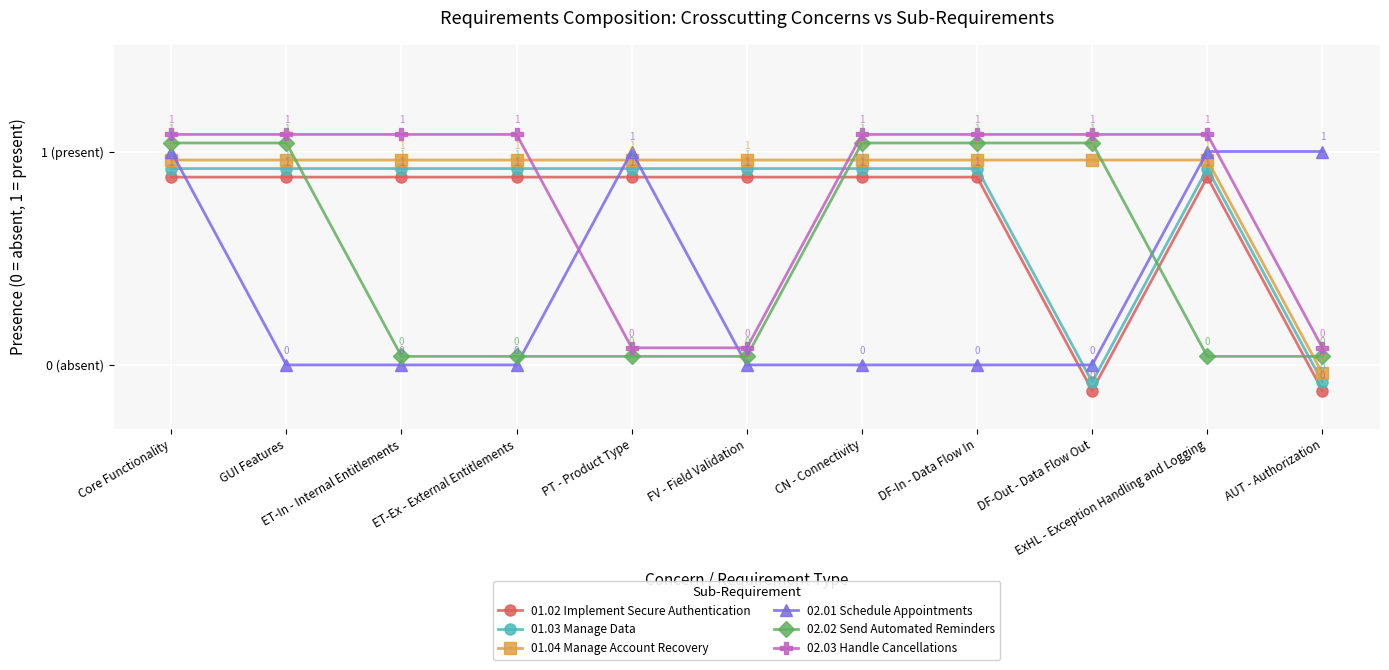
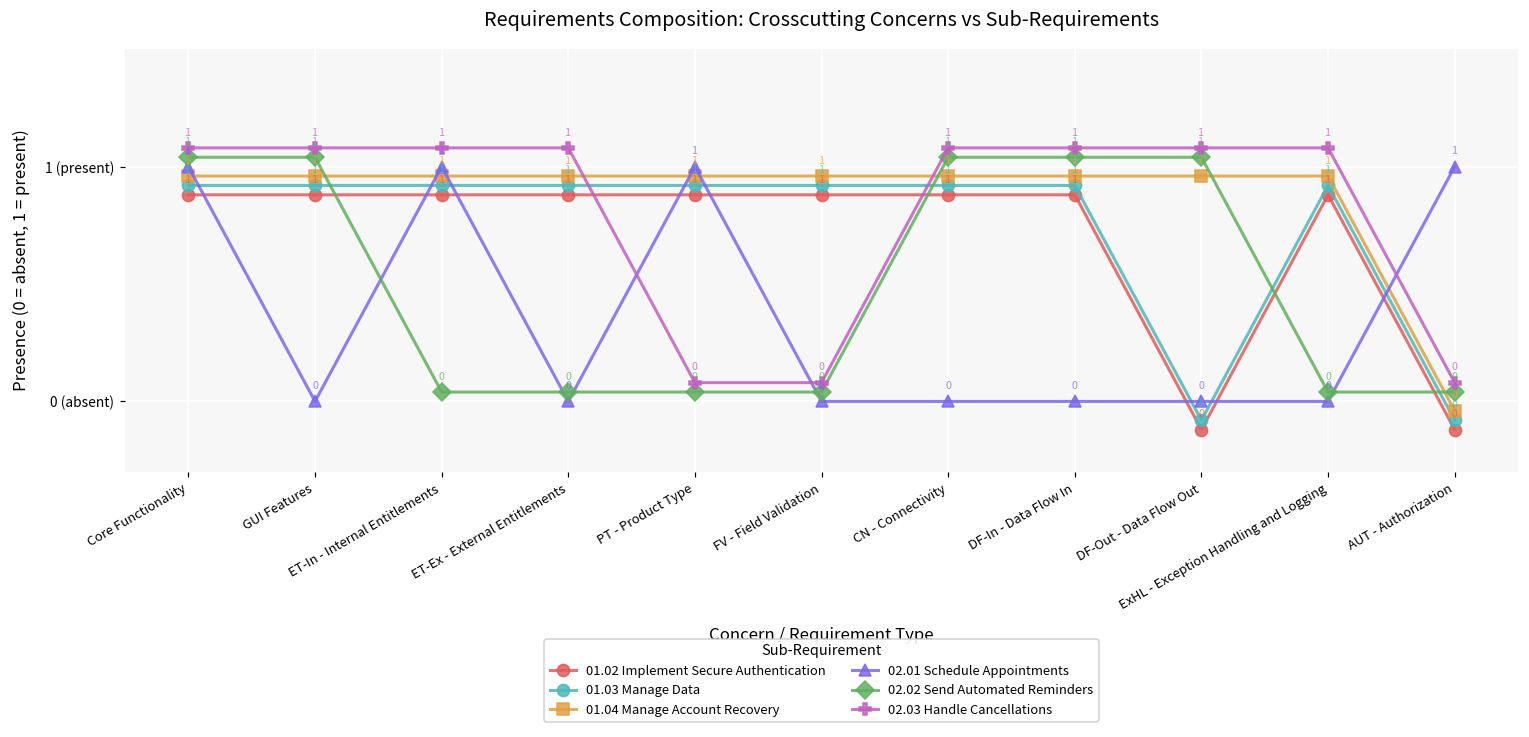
  {
    "01.03 Manage Data": {
      "DF-Out - Data Flow Out": 0
    },
    "01.04 Manage Account Recovery": {
      "GUI Features": 1,
      "ET-In - Internal Entitlements": 1,
      "ET-Ex - External Entitlements": 1,
      "FV - Field Validation": 1,
      "CN - Connectivity": 1,
      "DF-In - Data Flow In": 1,
      "AUT - Authorization": 0
    },
    "02.01 Schedule Appointments": {
      "GUI Features": 0,
-     "ET-In - Internal Entitlements": 0,
+     "ET-In - Internal Entitlements": 1,
      "PT - Product Type": 1,
      "CN - Connectivity": 0,
      "DF-In - Data Flow In": 0,
      "DF-Out - Data Flow Out": 0,
-     "ExHL - Exception Handling and Logging": 1,
+     "ExHL - Exception Handling and Logging": 0,
      "AUT - Authorization": 1
    },
    "02.02 Send Automated Reminders": {
      "GUI Features": 1,
      "ET-In - Internal Entitlements": 0,
      "ET-Ex - External Entitlements": 0,
      "CN - Connectivity": 1,
      "DF-In - Data Flow In": 1,
      "DF-Out - Data Flow Out": 1,
      "ExHL - Exception Handling and Logging": 0,
      "AUT - Authorization": 0
    },
    "02.03 Handle Cancellations": {
      "Core Functionality": 1,
      "GUI Features": 1,
      "ET-In - Internal Entitlements": 1,
      "ET-Ex - External Entitlements": 1,
      "PT - Product Type": 0,
      "FV - Field Validation": 0,
      "CN - Connectivity": 1,
      "DF-In - Data Flow In": 1,
      "DF-Out - Data Flow Out": 1,
      "ExHL - Exception Handling and Logging": 1,
      "AUT - Authorization": 0
    }
  }
